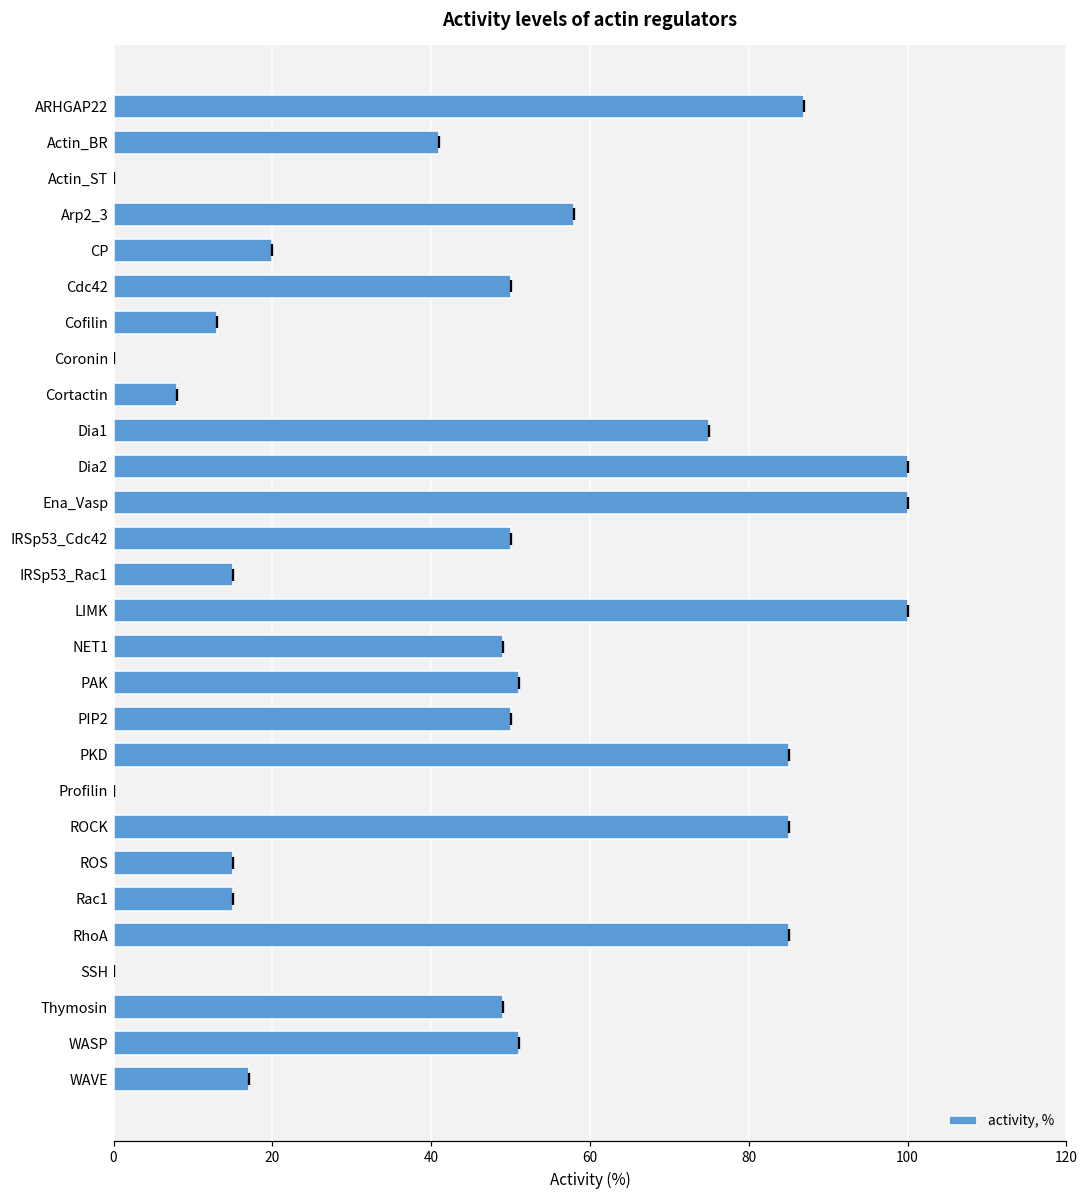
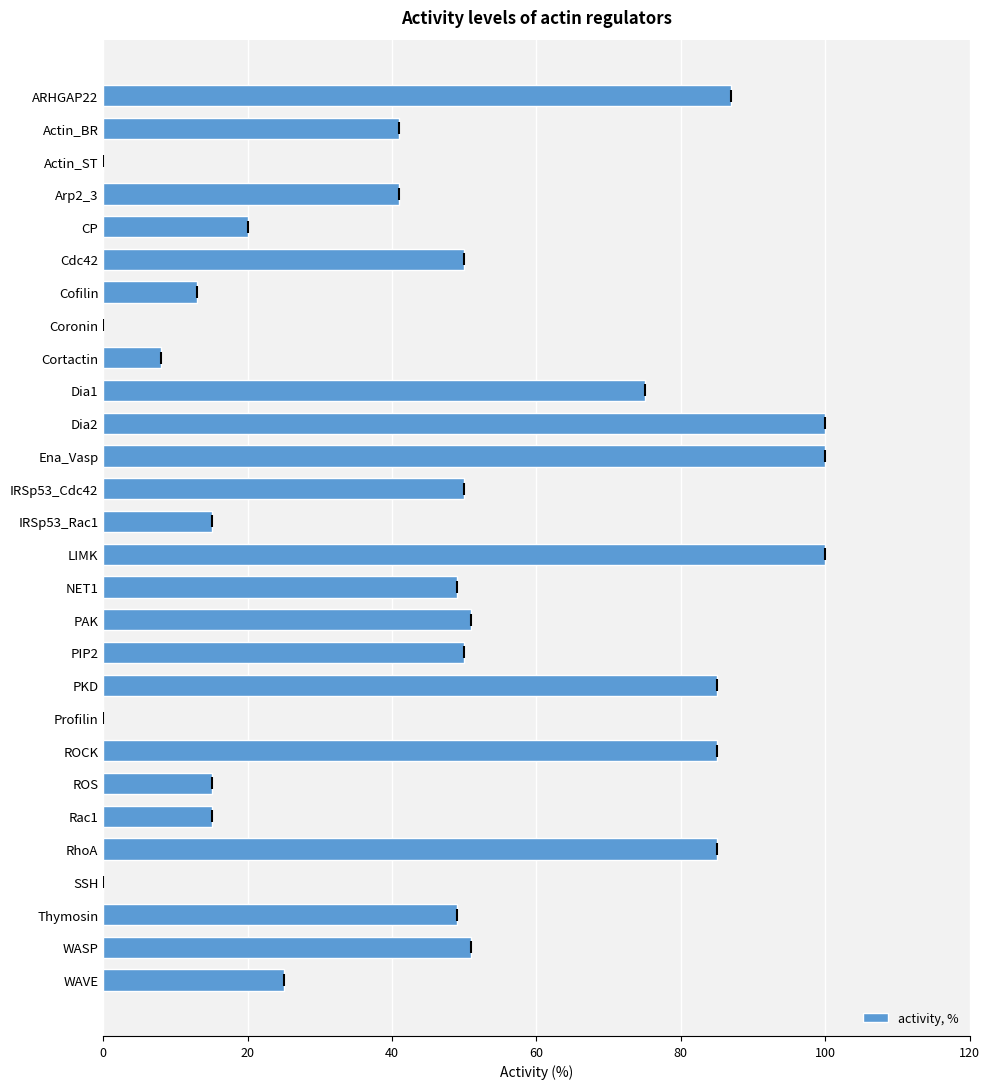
  {
    "activity, %": {
      "ARHGAP22": 87,
      "Actin_BR": 41,
      "Actin_ST": 0,
-     "Arp2_3": 58,
+     "Arp2_3": 41,
      "CP": 20,
      "Cdc42": 50,
      "Cofilin": 13,
      "Coronin": 0,
      "Cortactin": 8,
      "Dia1": 75,
      "Dia2": 100,
      "Ena_Vasp": 100,
      "IRSp53_Cdc42": 50,
      "IRSp53_Rac1": 15,
      "LIMK": 100,
      "NET1": 49,
      "PAK": 51,
      "PIP2": 50,
      "PKD": 85,
      "Profilin": 0,
      "ROCK": 85,
      "ROS": 15,
      "Rac1": 15,
      "RhoA": 85,
      "SSH": 0,
      "Thymosin": 49,
      "WASP": 51,
-     "WAVE": 17
+     "WAVE": 25
    }
  }
